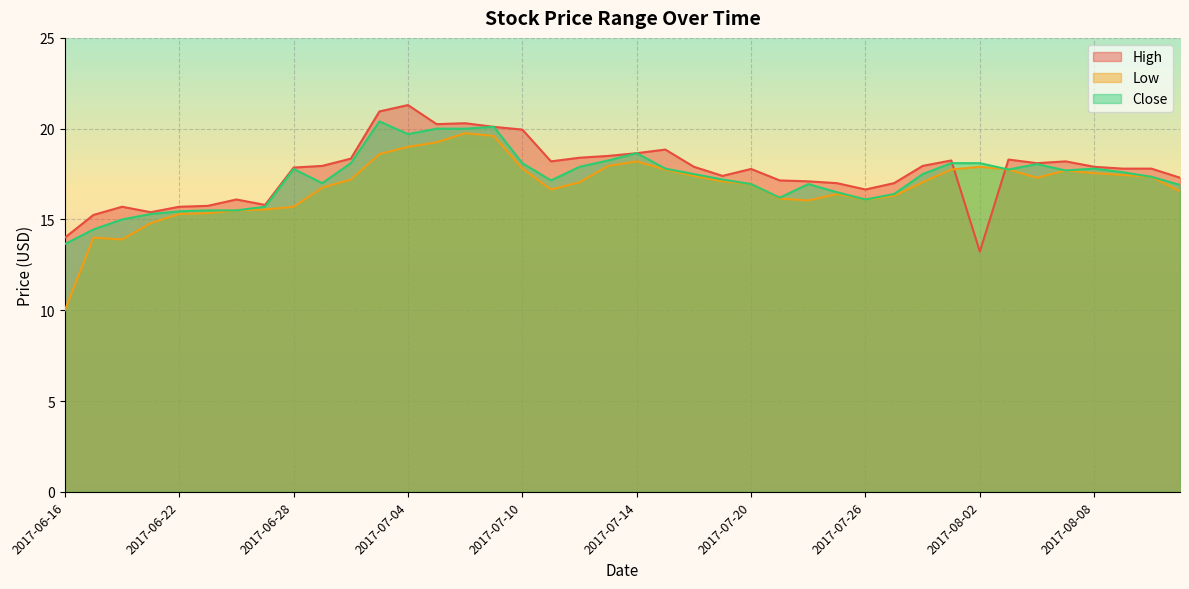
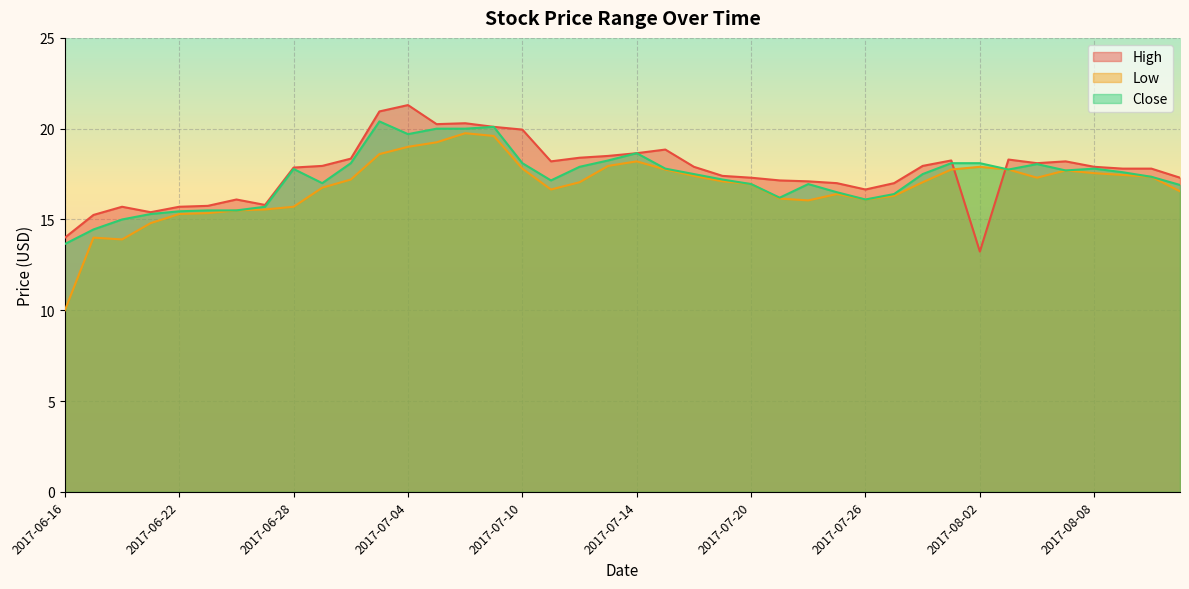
  {
    "High": {
      "2017-06-16": 14.0,
      "2017-06-22": 15.7,
      "2017-07-04": 21.3,
      "2017-07-10": 20.0,
-     "2017-07-20": 17.8,
+     "2017-07-20": 17.3,
      "2017-07-26": 16.7,
      "2017-08-02": 13.2
    },
    "Low": {
      "2017-06-16": 10.0,
      "2017-06-22": 15.3,
      "2017-06-28": 15.7,
      "2017-07-04": 19.0,
      "2017-07-10": 17.8,
      "2017-07-14": 18.2,
      "2017-08-02": 17.9,
      "2017-08-08": 17.5
    },
    "Close": {
      "2017-06-16": 13.7,
      "2017-06-22": 15.5,
      "2017-07-04": 19.7,
      "2017-07-10": 18.1,
      "2017-08-02": 18.1
    }
  }
